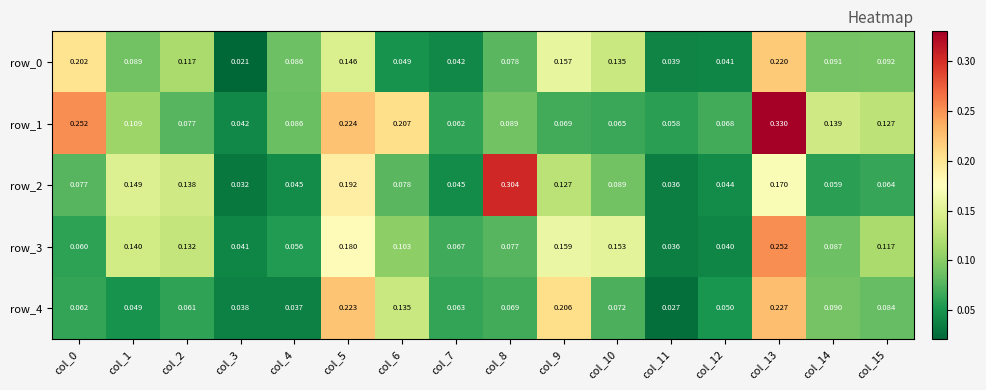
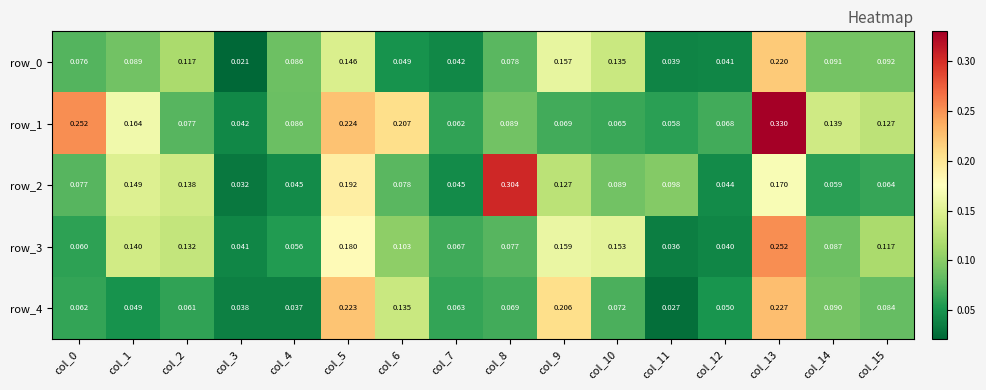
  {
    "row_0": {
-     "col_0": 0.202,
+     "col_0": 0.076,
      "col_1": 0.089,
      "col_2": 0.117,
      "col_3": 0.021,
      "col_4": 0.086,
      "col_5": 0.146,
      "col_6": 0.049,
      "col_7": 0.042,
      "col_8": 0.078,
      "col_9": 0.157,
      "col_10": 0.135,
      "col_11": 0.039,
      "col_12": 0.041,
      "col_13": 0.220,
      "col_14": 0.091,
      "col_15": 0.092
    },
    "row_1": {
      "col_0": 0.252,
-     "col_1": 0.109,
+     "col_1": 0.164,
      "col_2": 0.077,
      "col_3": 0.042,
      "col_4": 0.086,
      "col_5": 0.224,
      "col_6": 0.207,
      "col_7": 0.062,
      "col_8": 0.089,
      "col_9": 0.069,
      "col_10": 0.065,
      "col_11": 0.058,
      "col_12": 0.068,
      "col_13": 0.330,
      "col_14": 0.139,
      "col_15": 0.127
    },
    "row_2": {
      "col_0": 0.077,
      "col_1": 0.149,
      "col_2": 0.138,
      "col_3": 0.032,
      "col_4": 0.045,
      "col_5": 0.192,
      "col_6": 0.078,
      "col_7": 0.045,
      "col_8": 0.304,
      "col_9": 0.127,
      "col_10": 0.089,
-     "col_11": 0.036,
+     "col_11": 0.098,
      "col_12": 0.044,
      "col_13": 0.170,
      "col_14": 0.059,
      "col_15": 0.064
    },
    "row_3": {
      "col_0": 0.060,
      "col_1": 0.140,
      "col_2": 0.132,
      "col_3": 0.041,
      "col_4": 0.056,
      "col_5": 0.180,
      "col_6": 0.103,
      "col_7": 0.067,
      "col_8": 0.077,
      "col_9": 0.159,
      "col_10": 0.153,
      "col_11": 0.036,
      "col_12": 0.040,
      "col_13": 0.252,
      "col_14": 0.087,
      "col_15": 0.117
    },
    "row_4": {
      "col_0": 0.062,
      "col_1": 0.049,
      "col_2": 0.061,
      "col_3": 0.038,
      "col_4": 0.037,
      "col_5": 0.223,
      "col_6": 0.135,
      "col_7": 0.063,
      "col_8": 0.069,
      "col_9": 0.206,
      "col_10": 0.072,
      "col_11": 0.027,
      "col_12": 0.050,
      "col_13": 0.227,
      "col_14": 0.090,
      "col_15": 0.084
    }
  }
